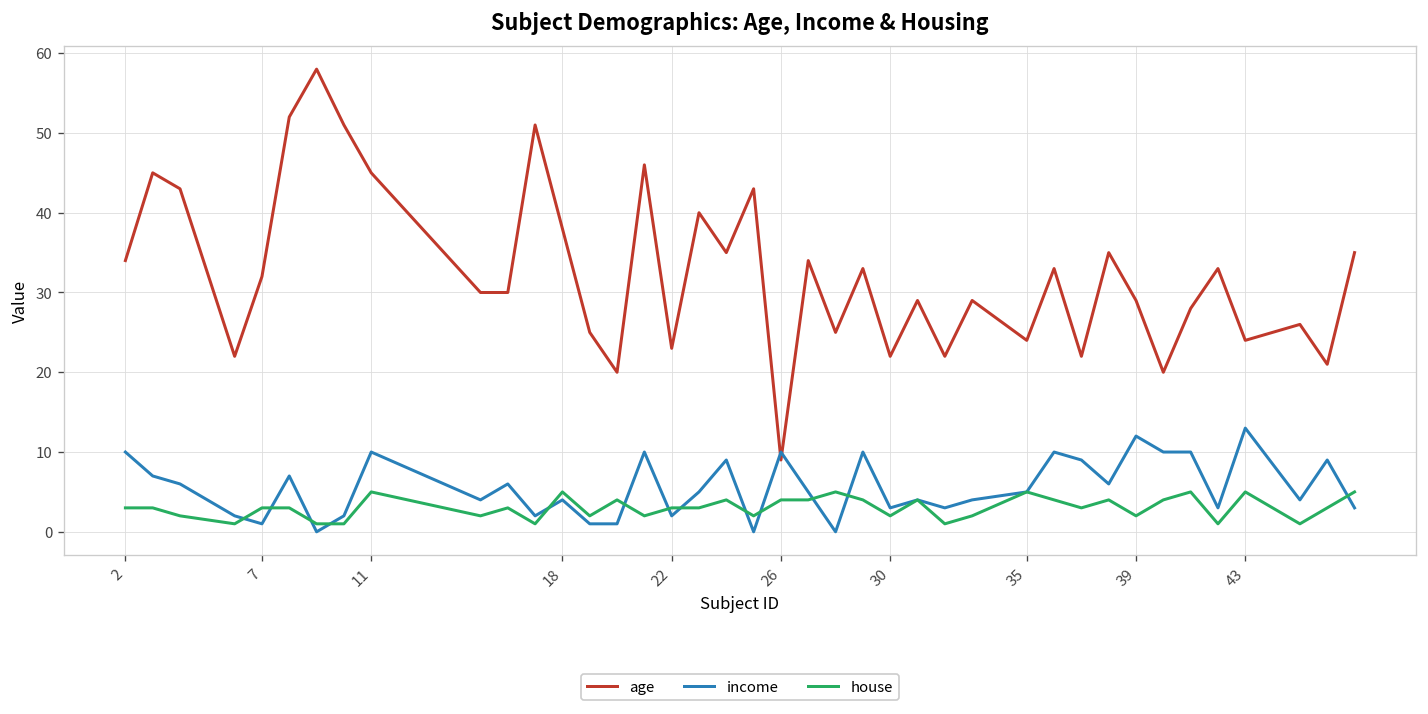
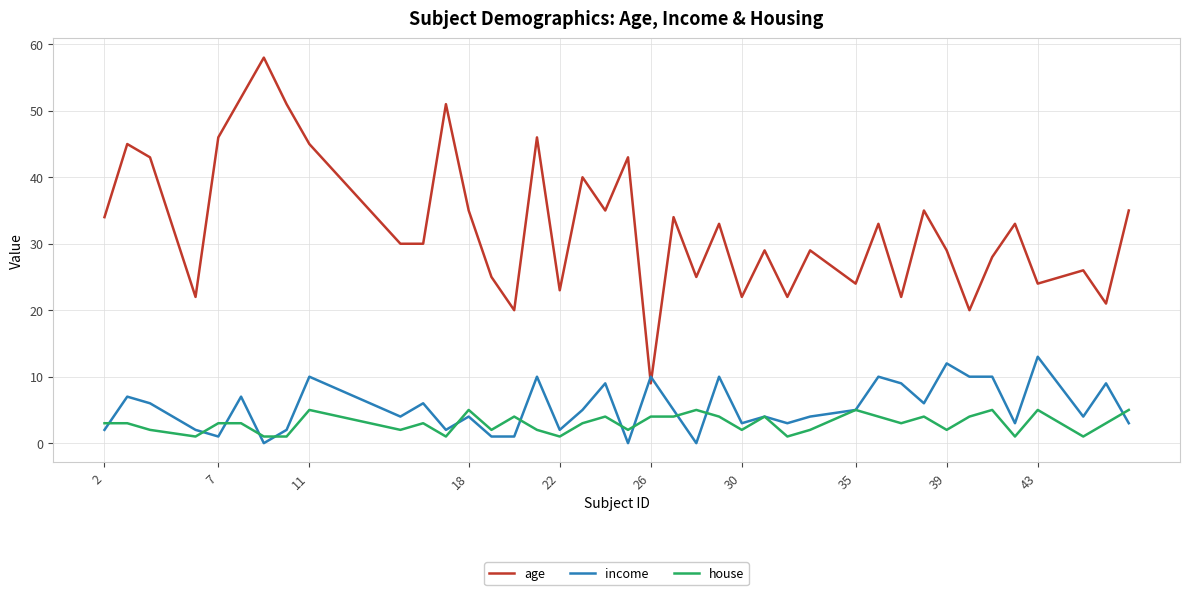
  {
    "age": {
      "2": 34,
-     "7": 32,
+     "7": 46,
      "11": 45,
-     "18": 38,
+     "18": 35,
      "22": 23,
      "26": 9,
      "30": 22,
      "35": 24,
      "39": 29,
      "43": 24
    },
    "income": {
-     "2": 10,
+     "2": 2,
      "7": 1,
      "11": 10,
      "18": 4,
      "22": 2,
      "26": 10,
      "30": 3,
      "39": 12,
      "43": 13
    },
    "house": {
      "2": 3,
      "7": 3,
      "11": 5,
      "18": 5,
-     "22": 3,
+     "22": 1,
      "26": 4,
      "30": 2,
      "39": 2,
      "43": 5
    }
  }
